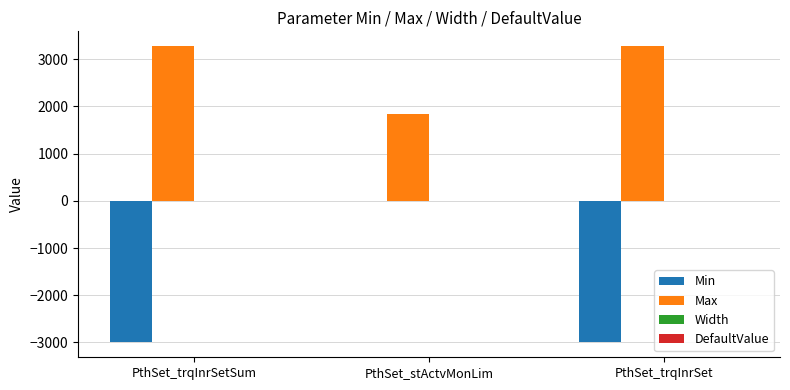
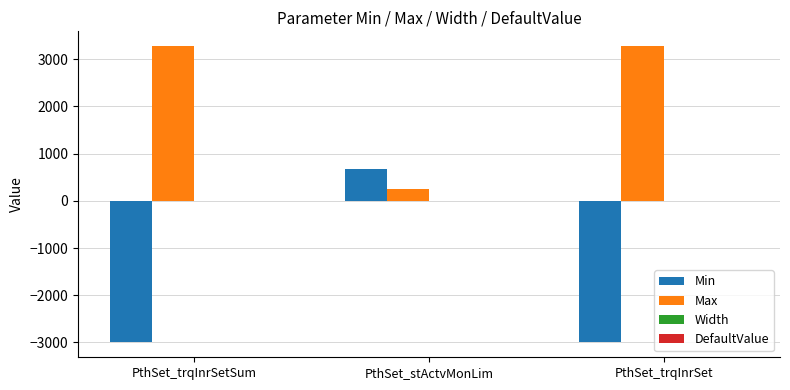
  {
    "Min": {
      "PthSet_trqInrSetSum": -3000,
-     "PthSet_stActvMonLim": 0,
+     "PthSet_stActvMonLim": 700,
      "PthSet_trqInrSet": -3000
    },
    "Max": {
      "PthSet_trqInrSetSum": 3300,
-     "PthSet_stActvMonLim": 1800,
+     "PthSet_stActvMonLim": 300,
      "PthSet_trqInrSet": 3300
    },
    "DefaultValue": {
      "PthSet_trqInrSetSum": 0,
      "PthSet_stActvMonLim": 0,
      "PthSet_trqInrSet": 0
    }
  }
